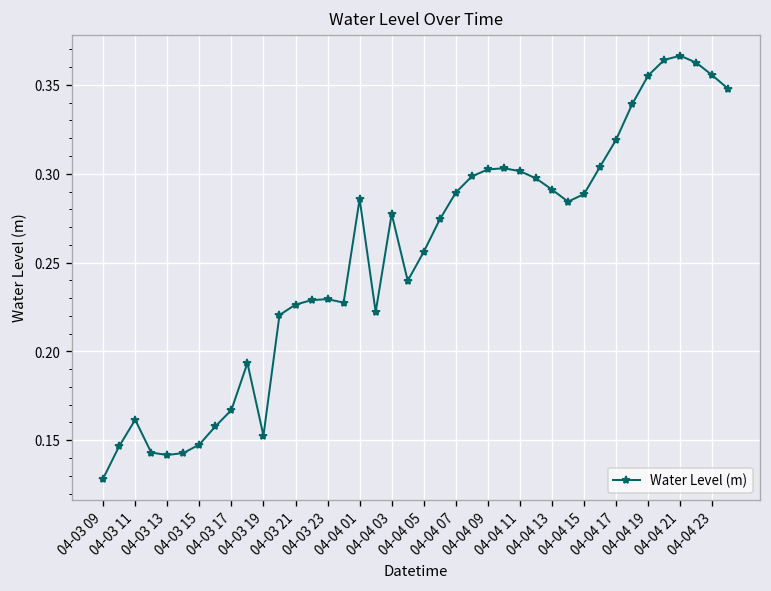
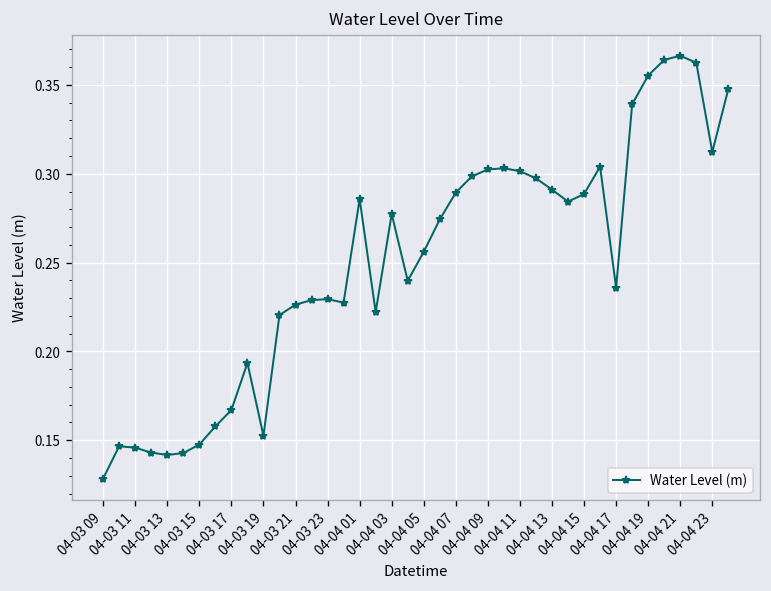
  {
    "04-03 09": 0.128,
-   "04-03 11": 0.162,
+   "04-03 11": 0.146,
    "04-03 13": 0.142,
    "04-03 15": 0.148,
    "04-03 17": 0.167,
    "04-03 19": 0.153,
    "04-03 21": 0.226,
    "04-03 23": 0.229,
    "04-04 01": 0.286,
    "04-04 03": 0.277,
    "04-04 05": 0.256,
    "04-04 07": 0.289,
    "04-04 09": 0.302,
    "04-04 11": 0.301,
    "04-04 13": 0.291,
    "04-04 15": 0.289,
-   "04-04 17": 0.319,
+   "04-04 17": 0.236,
    "04-04 19": 0.355,
    "04-04 21": 0.366,
-   "04-04 23": 0.355
+   "04-04 23": 0.312
  }
